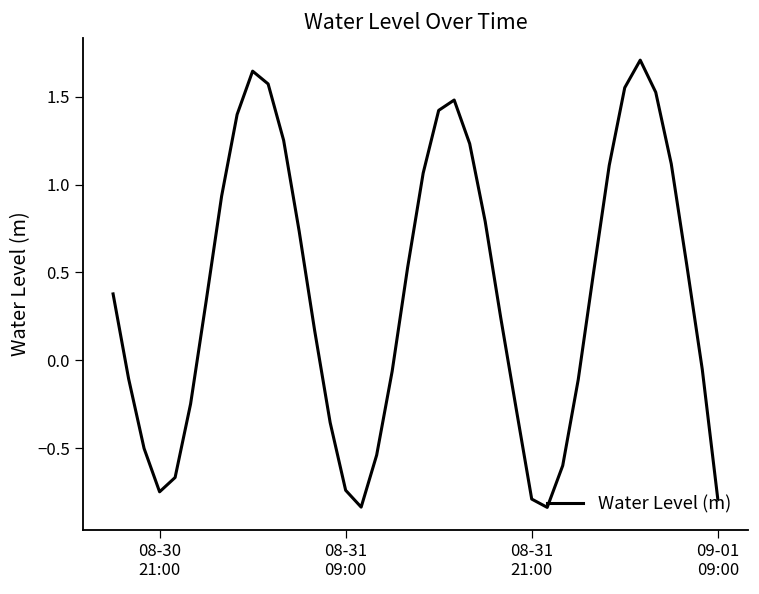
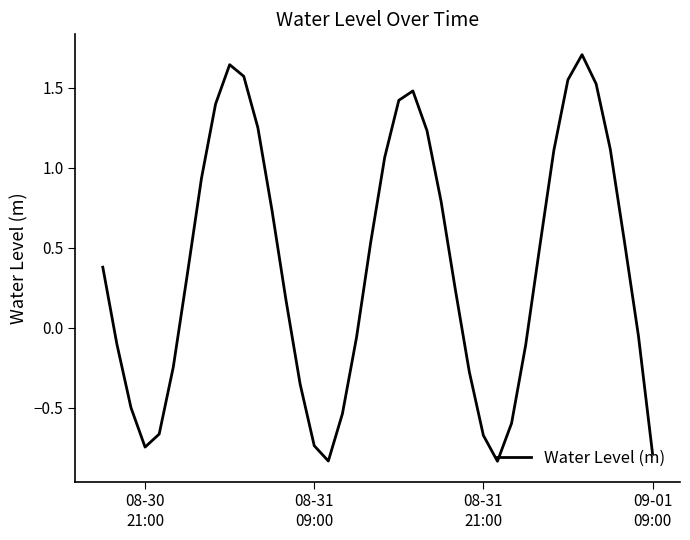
  {
    "08-30 21:00": -0.75,
    "08-31 09:00": -0.74,
-   "08-31 21:00": -0.79,
+   "08-31 21:00": -0.67,
    "09-01 09:00": -0.79
  }
